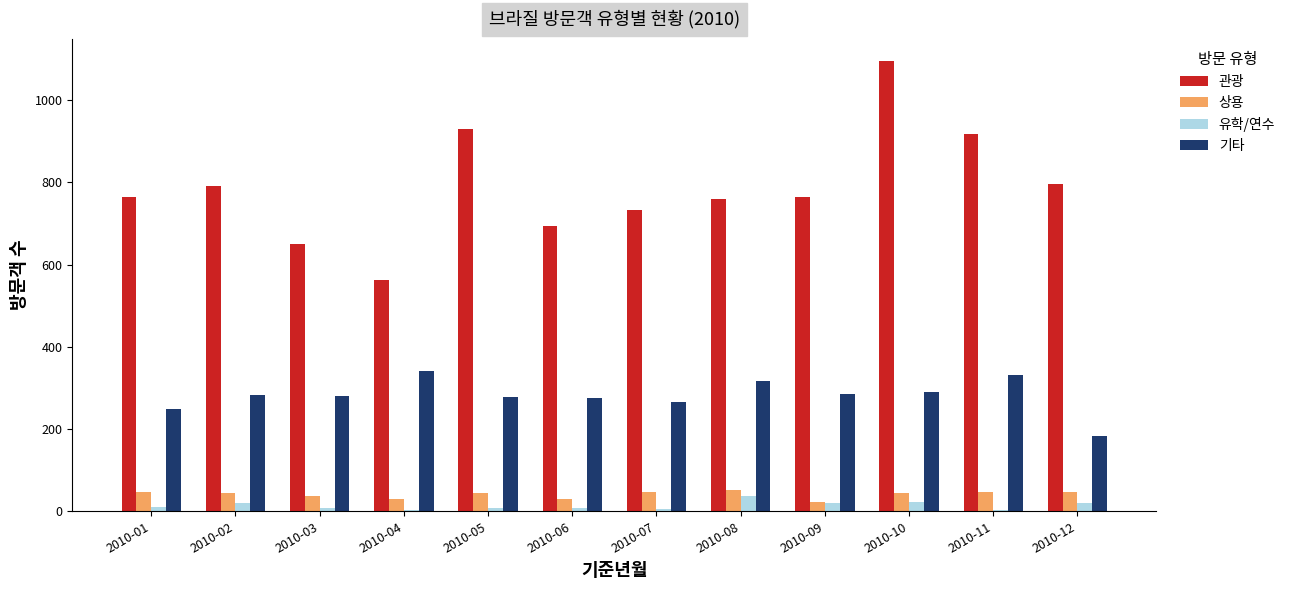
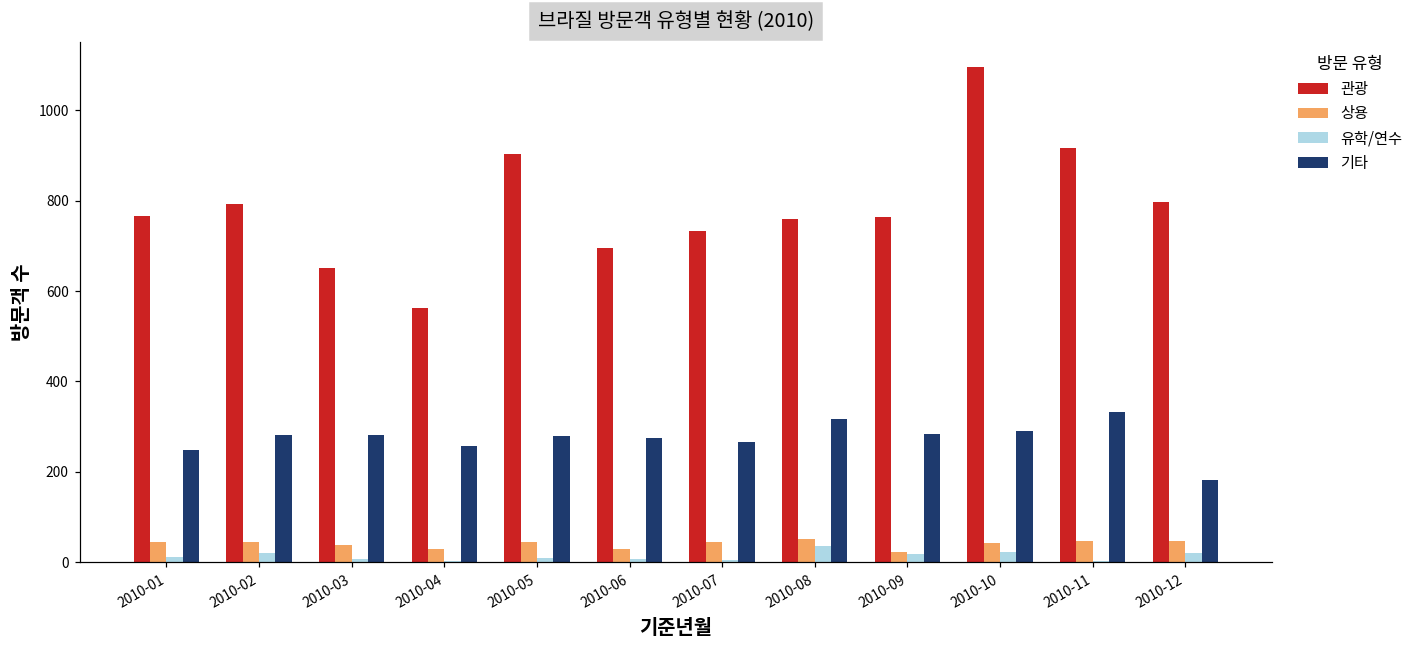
  {
    "관광": {
      "2010-01": 770,
      "2010-02": 790,
      "2010-03": 650,
      "2010-04": 560,
-     "2010-05": 930,
+     "2010-05": 900,
      "2010-06": 700,
      "2010-07": 730,
      "2010-08": 760,
      "2010-09": 760,
      "2010-10": 1100,
      "2010-11": 920,
      "2010-12": 800
    },
    "상용": {
      "2010-01": 50,
      "2010-02": 50,
      "2010-03": 40,
      "2010-04": 30,
      "2010-05": 50,
      "2010-06": 30,
      "2010-07": 50,
      "2010-08": 50,
      "2010-09": 20,
      "2010-10": 40,
      "2010-11": 50,
      "2010-12": 50
    },
    "유학/연수": {
      "2010-01": 10,
      "2010-02": 20,
      "2010-03": 10,
      "2010-05": 10,
      "2010-06": 10,
      "2010-08": 40,
      "2010-09": 20,
      "2010-10": 20,
      "2010-12": 20
    },
    "기타": {
      "2010-01": 250,
      "2010-02": 280,
      "2010-03": 280,
-     "2010-04": 340,
+     "2010-04": 260,
      "2010-05": 280,
      "2010-06": 280,
      "2010-07": 270,
      "2010-08": 320,
      "2010-09": 290,
      "2010-10": 290,
      "2010-11": 330,
      "2010-12": 180
    }
  }
